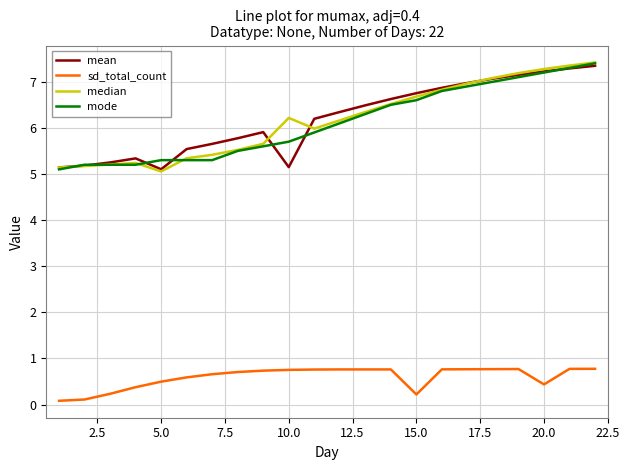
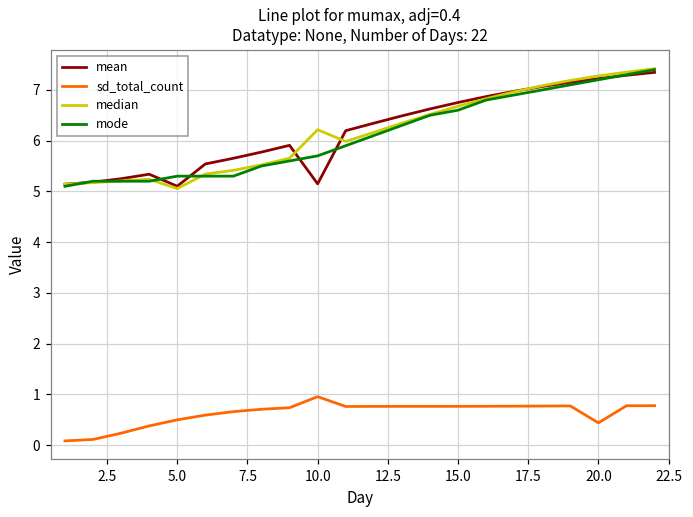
  {
    "mean": {
      "10.0": 5.1,
      "15.0": 6.8
    },
    "sd_total_count": {
      "5.0": 0.5,
-     "10.0": 0.8,
-     "15.0": 0.2,
+     "10.0": 1.0,
+     "15.0": 0.8,
      "20.0": 0.4
    },
    "median": {
      "10.0": 6.2,
      "15.0": 6.7
    },
    "mode": {
      "5.0": 5.3,
      "10.0": 5.7,
      "15.0": 6.6
    }
  }
